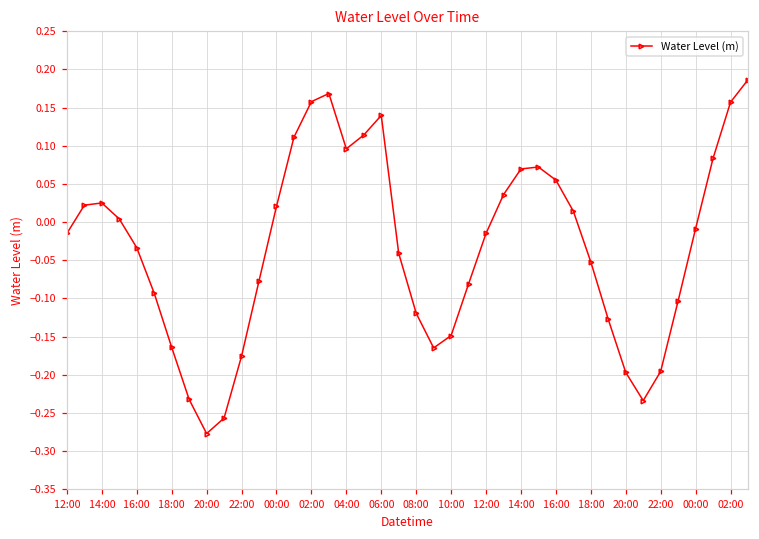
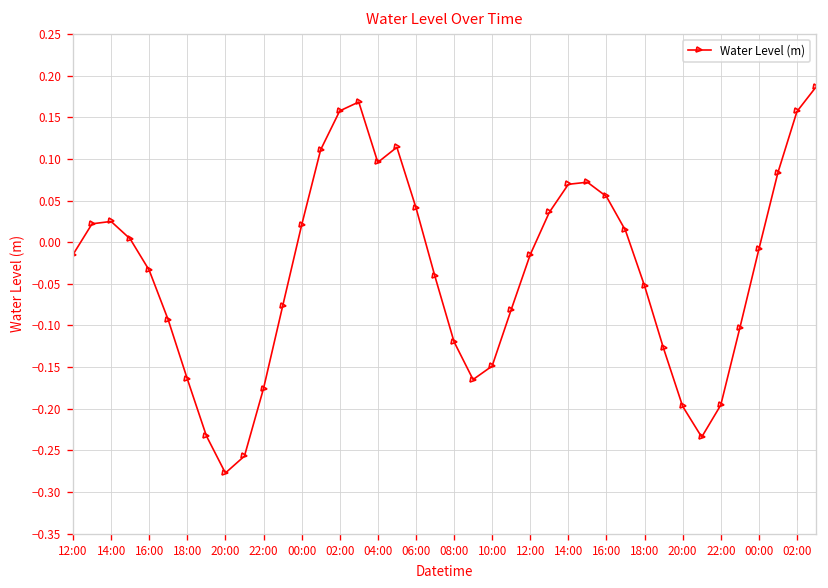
  {
    "04:00": 0.10,
-   "06:00": 0.14,
+   "06:00": 0.04,
    "08:00": -0.12,
    "10:00": -0.15
  }
